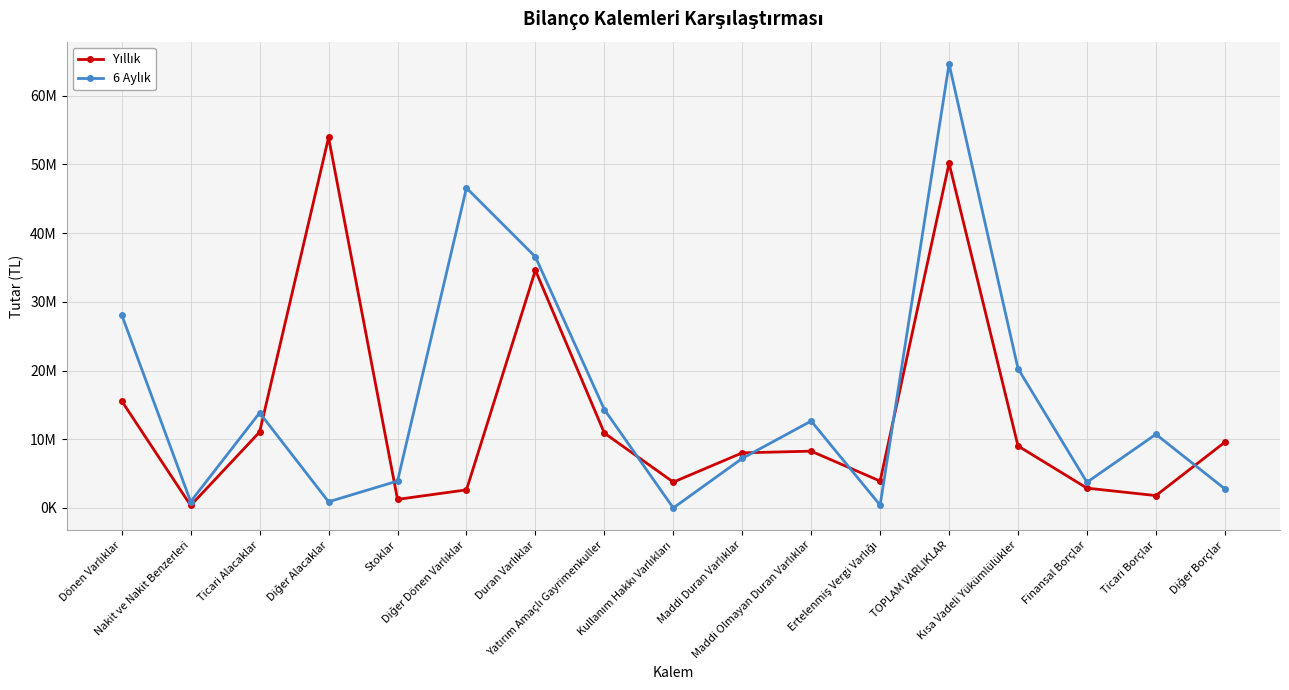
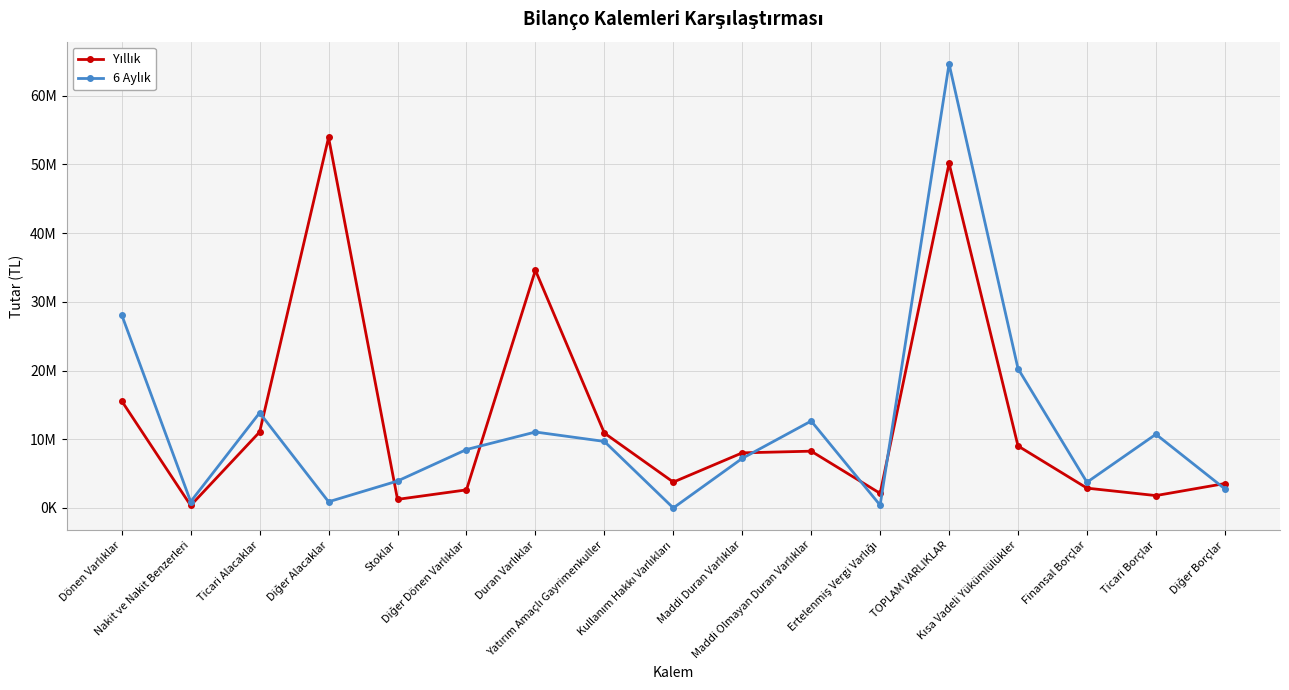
  {
    "Yıllık": {
      "Dönen Varlıklar": 16000000,
      "Nakit ve Nakit Benzerleri": 0,
      "Ticari Alacaklar": 11000000,
      "Diğer Alacaklar": 54000000,
      "Stoklar": 1000000,
      "Diğer Dönen Varlıklar": 3000000,
      "Duran Varlıklar": 35000000,
      "Yatırım Amaçlı Gayrimenkuller": 11000000,
      "Kullanım Hakkı Varlıkları": 4000000,
      "Maddi Duran Varlıklar": 8000000,
      "Maddi Olmayan Duran Varlıklar": 8000000,
-     "Ertelenmiş Vergi Varlığı": 4000000,
+     "Ertelenmiş Vergi Varlığı": 2000000,
      "TOPLAM VARLIKLAR": 50000000,
      "Kısa Vadeli Yükümlülükler": 9000000,
      "Finansal Borçlar": 3000000,
      "Ticari Borçlar": 2000000,
-     "Diğer Borçlar": 10000000
+     "Diğer Borçlar": 4000000
    },
    "6 Aylık": {
      "Dönen Varlıklar": 28000000,
      "Nakit ve Nakit Benzerleri": 1000000,
      "Ticari Alacaklar": 14000000,
      "Diğer Alacaklar": 1000000,
      "Stoklar": 4000000,
-     "Diğer Dönen Varlıklar": 47000000,
-     "Duran Varlıklar": 37000000,
-     "Yatırım Amaçlı Gayrimenkuller": 14000000,
+     "Diğer Dönen Varlıklar": 9000000,
+     "Duran Varlıklar": 11000000,
+     "Yatırım Amaçlı Gayrimenkuller": 10000000,
      "Kullanım Hakkı Varlıkları": 0,
      "Maddi Duran Varlıklar": 7000000,
      "Maddi Olmayan Duran Varlıklar": 13000000,
      "Ertelenmiş Vergi Varlığı": 0,
      "TOPLAM VARLIKLAR": 65000000,
      "Kısa Vadeli Yükümlülükler": 20000000,
      "Finansal Borçlar": 4000000,
      "Ticari Borçlar": 11000000,
      "Diğer Borçlar": 3000000
    }
  }
